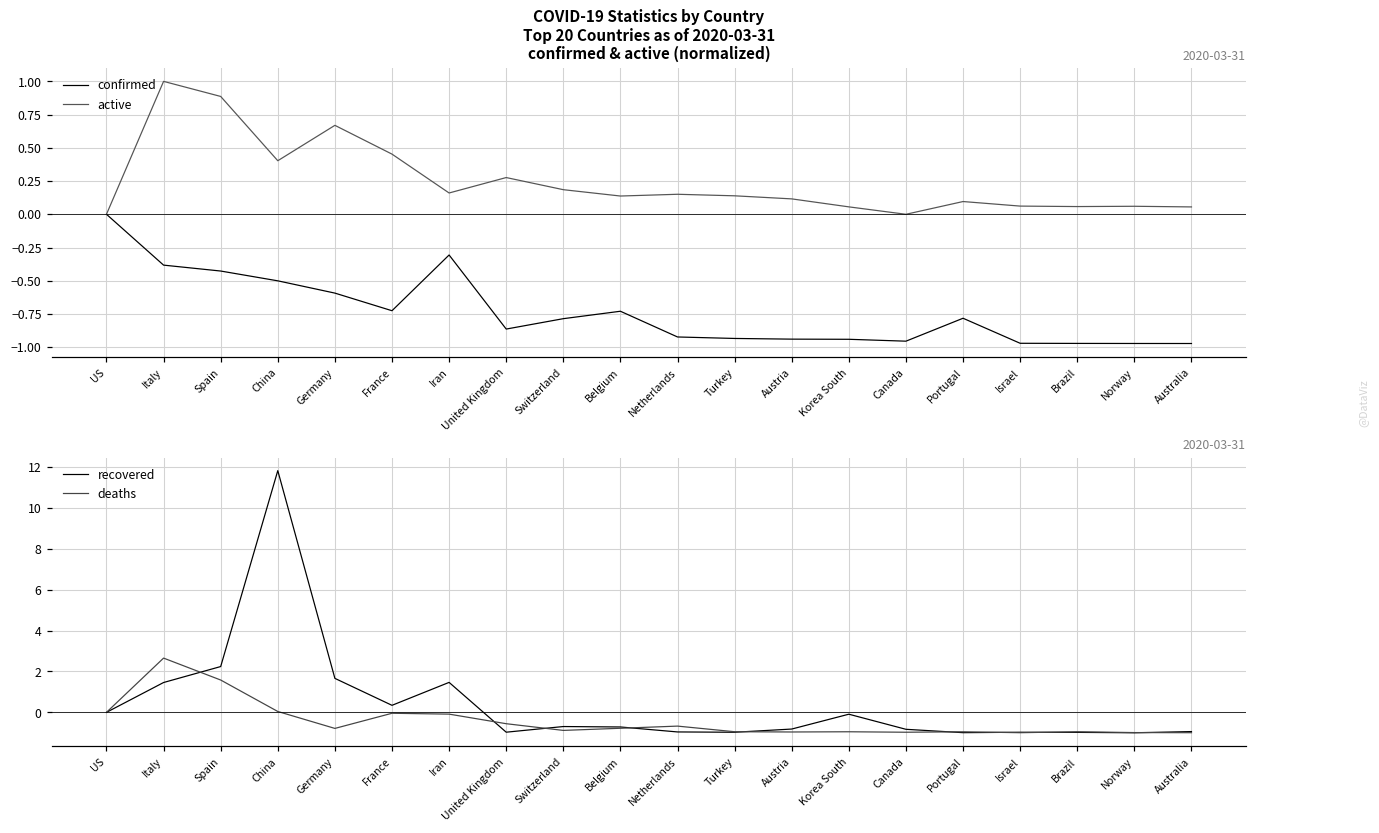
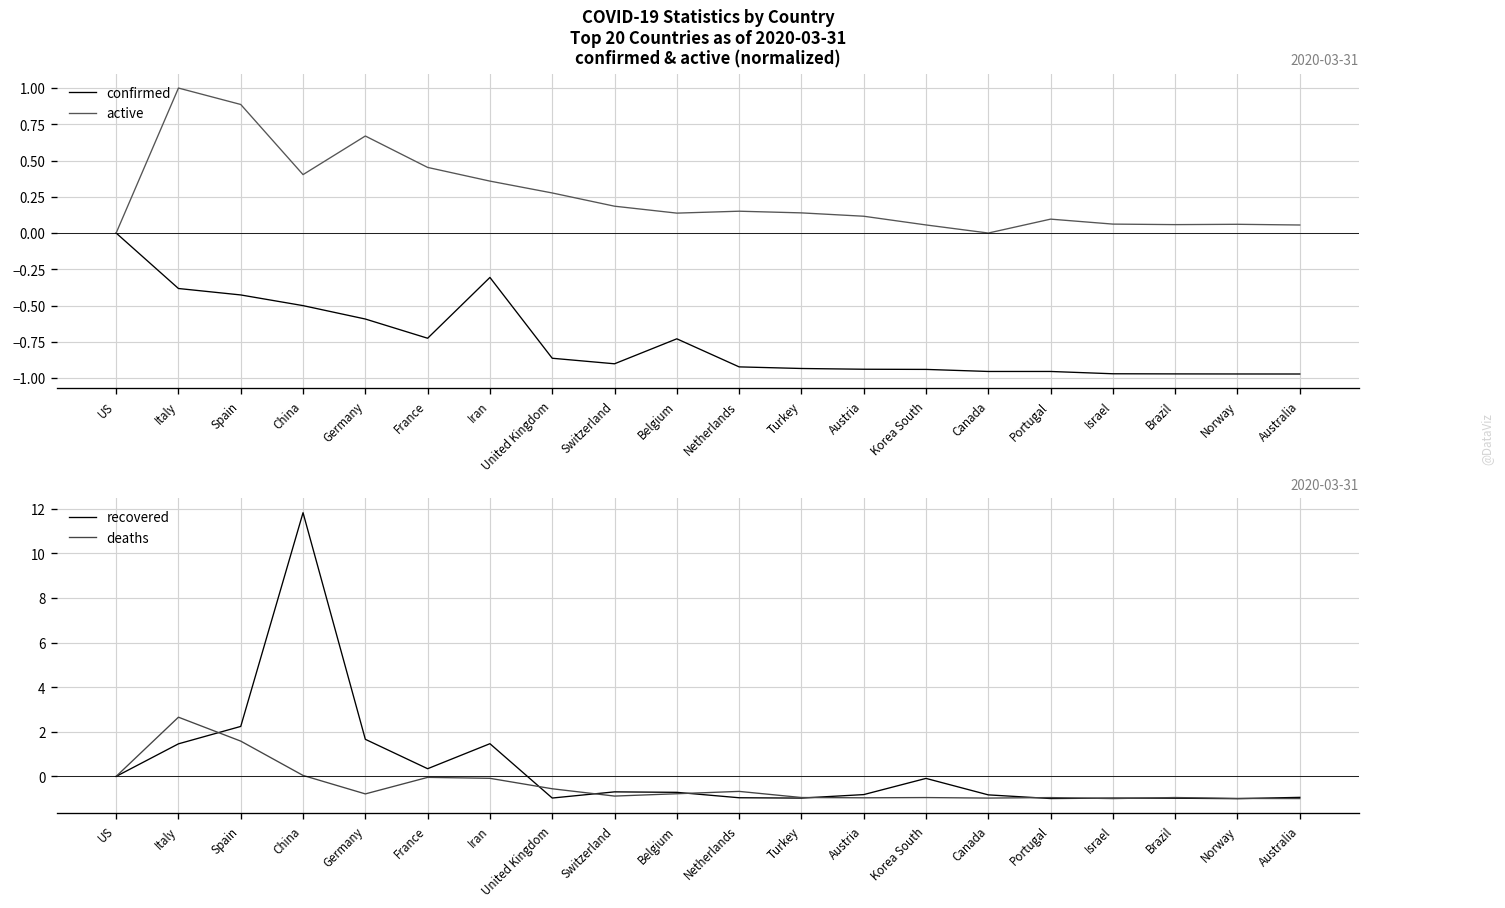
  {
    "COVID-19 Statistics by Country Top 20 Countries as of 2020-03-31 confirmed & active (normalized)": {
      "confirmed": {
        "Italy": -0.38,
        "Spain": -0.43,
        "China": -0.50,
        "Germany": -0.59,
        "France": -0.73,
        "Iran": -0.31,
        "United Kingdom": -0.86,
-       "Switzerland": -0.79,
+       "Switzerland": -0.90,
        "Belgium": -0.73,
        "Netherlands": -0.92,
        "Turkey": -0.93,
        "Austria": -0.94,
        "Korea South": -0.94,
        "Canada": -0.95,
-       "Portugal": -0.78,
+       "Portugal": -0.95,
        "Israel": -0.97,
        "Brazil": -0.97,
        "Norway": -0.97,
        "Australia": -0.97
      },
      "active": {
        "Italy": 1.00,
        "Spain": 0.89,
        "China": 0.40,
        "Germany": 0.67,
        "France": 0.45,
-       "Iran": 0.16,
+       "Iran": 0.36,
        "United Kingdom": 0.28,
        "Switzerland": 0.19,
        "Belgium": 0.14,
        "Netherlands": 0.15,
        "Turkey": 0.14,
        "Austria": 0.12,
        "Korea South": 0.06,
        "Canada": 0.00,
        "Portugal": 0.10,
        "Israel": 0.06,
        "Brazil": 0.06,
        "Norway": 0.06,
        "Australia": 0.06
      }
    }
  }
